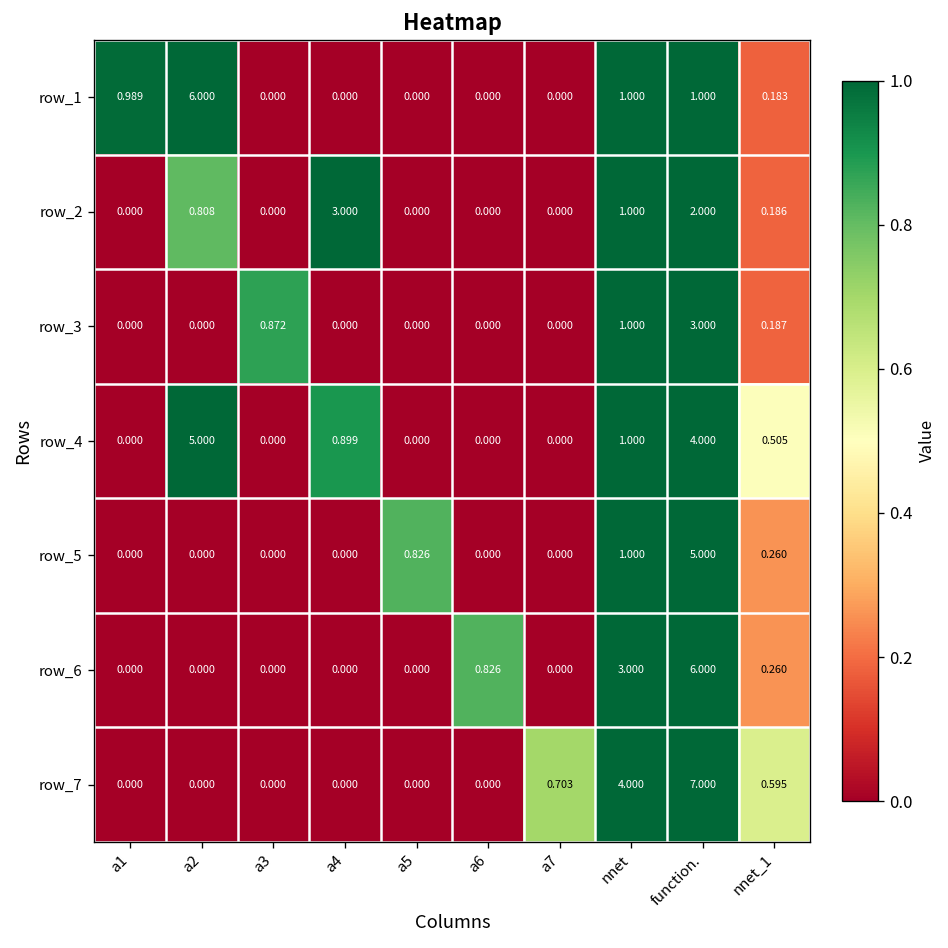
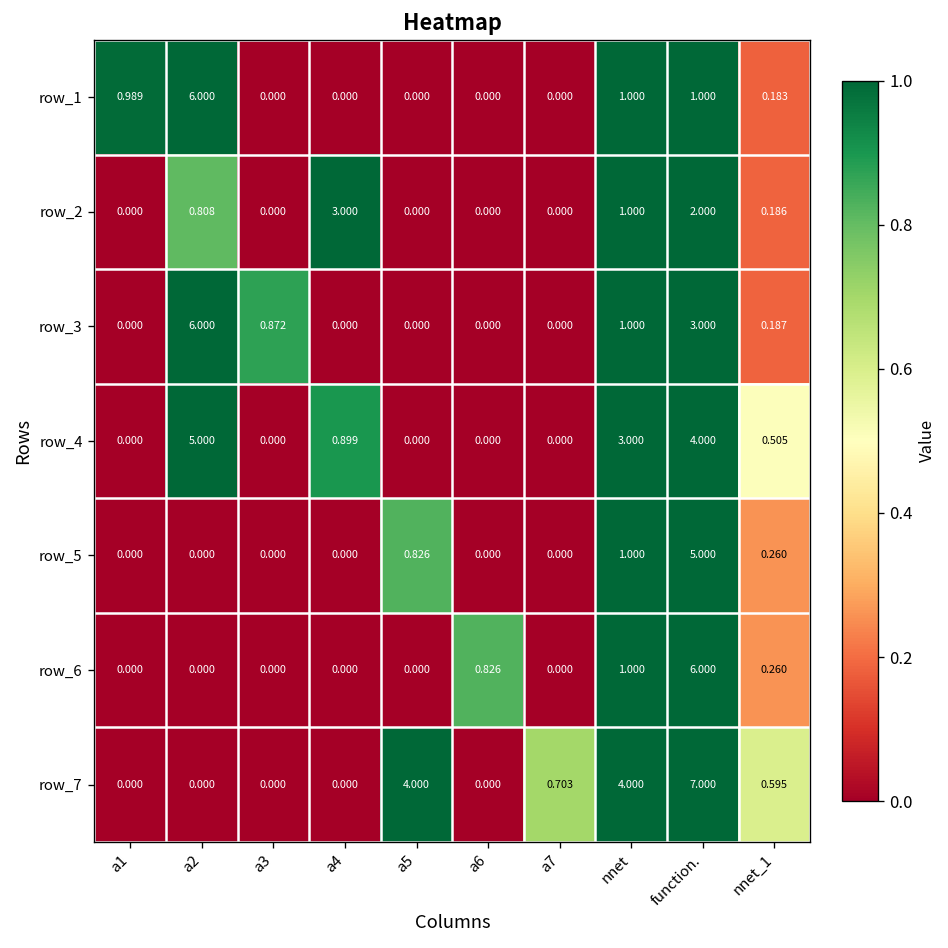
  {
    "row_1": {
      "a1": 0.989,
      "a2": 6.000,
      "a3": 0.000,
      "a4": 0.000,
      "a5": 0.000,
      "a6": 0.000,
      "a7": 0.000,
      "nnet": 1.000,
      "function.": 1.000,
      "nnet_1": 0.183
    },
    "row_2": {
      "a1": 0.000,
      "a2": 0.808,
      "a3": 0.000,
      "a4": 3.000,
      "a5": 0.000,
      "a6": 0.000,
      "a7": 0.000,
      "nnet": 1.000,
      "function.": 2.000,
      "nnet_1": 0.186
    },
    "row_3": {
      "a1": 0.000,
-     "a2": 0.000,
+     "a2": 6.000,
      "a3": 0.872,
      "a4": 0.000,
      "a5": 0.000,
      "a6": 0.000,
      "a7": 0.000,
      "nnet": 1.000,
      "function.": 3.000,
      "nnet_1": 0.187
    },
    "row_4": {
      "a1": 0.000,
      "a2": 5.000,
      "a3": 0.000,
      "a4": 0.899,
      "a5": 0.000,
      "a6": 0.000,
      "a7": 0.000,
-     "nnet": 1.000,
+     "nnet": 3.000,
      "function.": 4.000,
      "nnet_1": 0.505
    },
    "row_5": {
      "a1": 0.000,
      "a2": 0.000,
      "a3": 0.000,
      "a4": 0.000,
      "a5": 0.826,
      "a6": 0.000,
      "a7": 0.000,
      "nnet": 1.000,
      "function.": 5.000,
      "nnet_1": 0.260
    },
    "row_6": {
      "a1": 0.000,
      "a2": 0.000,
      "a3": 0.000,
      "a4": 0.000,
      "a5": 0.000,
      "a6": 0.826,
      "a7": 0.000,
-     "nnet": 3.000,
+     "nnet": 1.000,
      "function.": 6.000,
      "nnet_1": 0.260
    },
    "row_7": {
      "a1": 0.000,
      "a2": 0.000,
      "a3": 0.000,
      "a4": 0.000,
-     "a5": 0.000,
+     "a5": 4.000,
      "a6": 0.000,
      "a7": 0.703,
      "nnet": 4.000,
      "function.": 7.000,
      "nnet_1": 0.595
    }
  }
